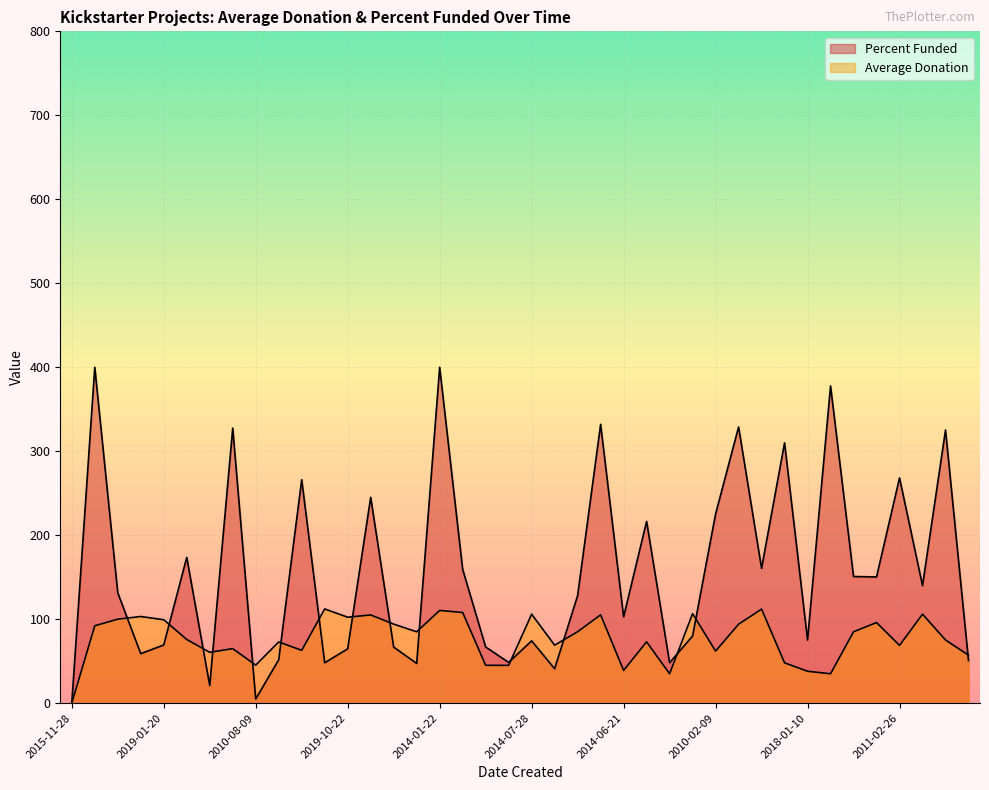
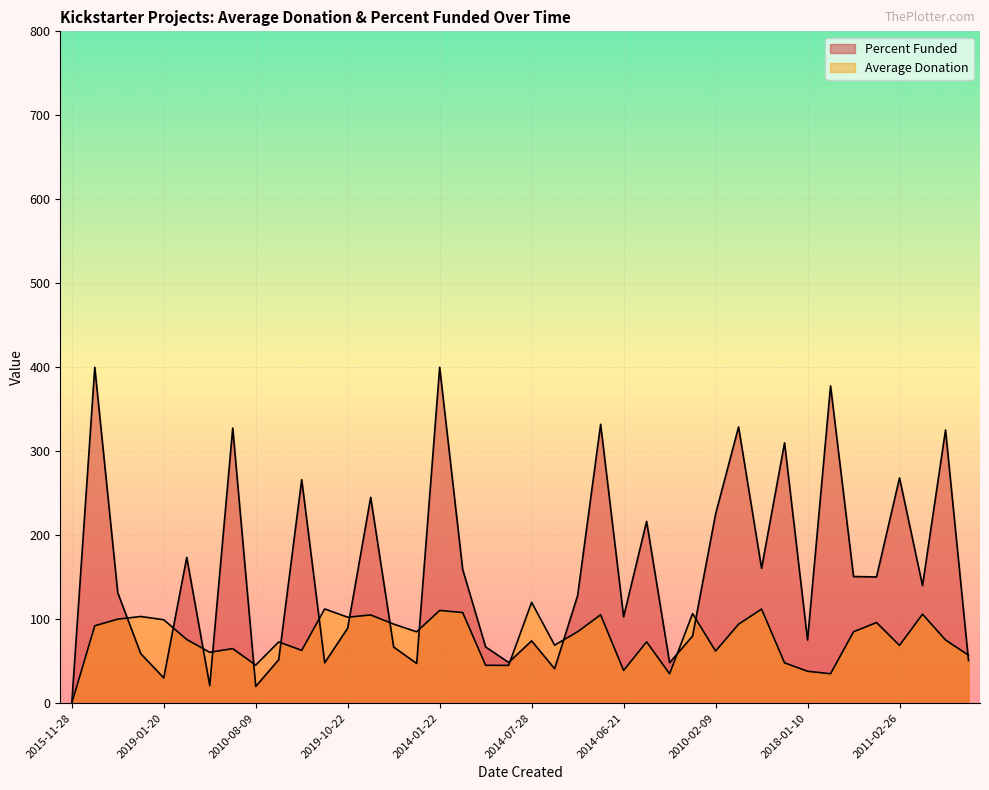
  {
    "Percent Funded": {
-     "2019-01-20": 70,
-     "2010-08-09": 0,
-     "2019-10-22": 60,
+     "2019-01-20": 30,
+     "2010-08-09": 20,
+     "2019-10-22": 90,
      "2014-01-22": 400,
      "2014-07-28": 70,
      "2014-06-21": 100,
      "2010-02-09": 230,
      "2018-01-10": 80,
      "2011-02-26": 270
    },
    "Average Donation": {
      "2019-01-20": 100,
      "2010-08-09": 50,
      "2019-10-22": 100,
      "2014-01-22": 110,
-     "2014-07-28": 110,
+     "2014-07-28": 120,
      "2014-06-21": 40,
      "2010-02-09": 60,
      "2018-01-10": 40,
      "2011-02-26": 70
    }
  }
